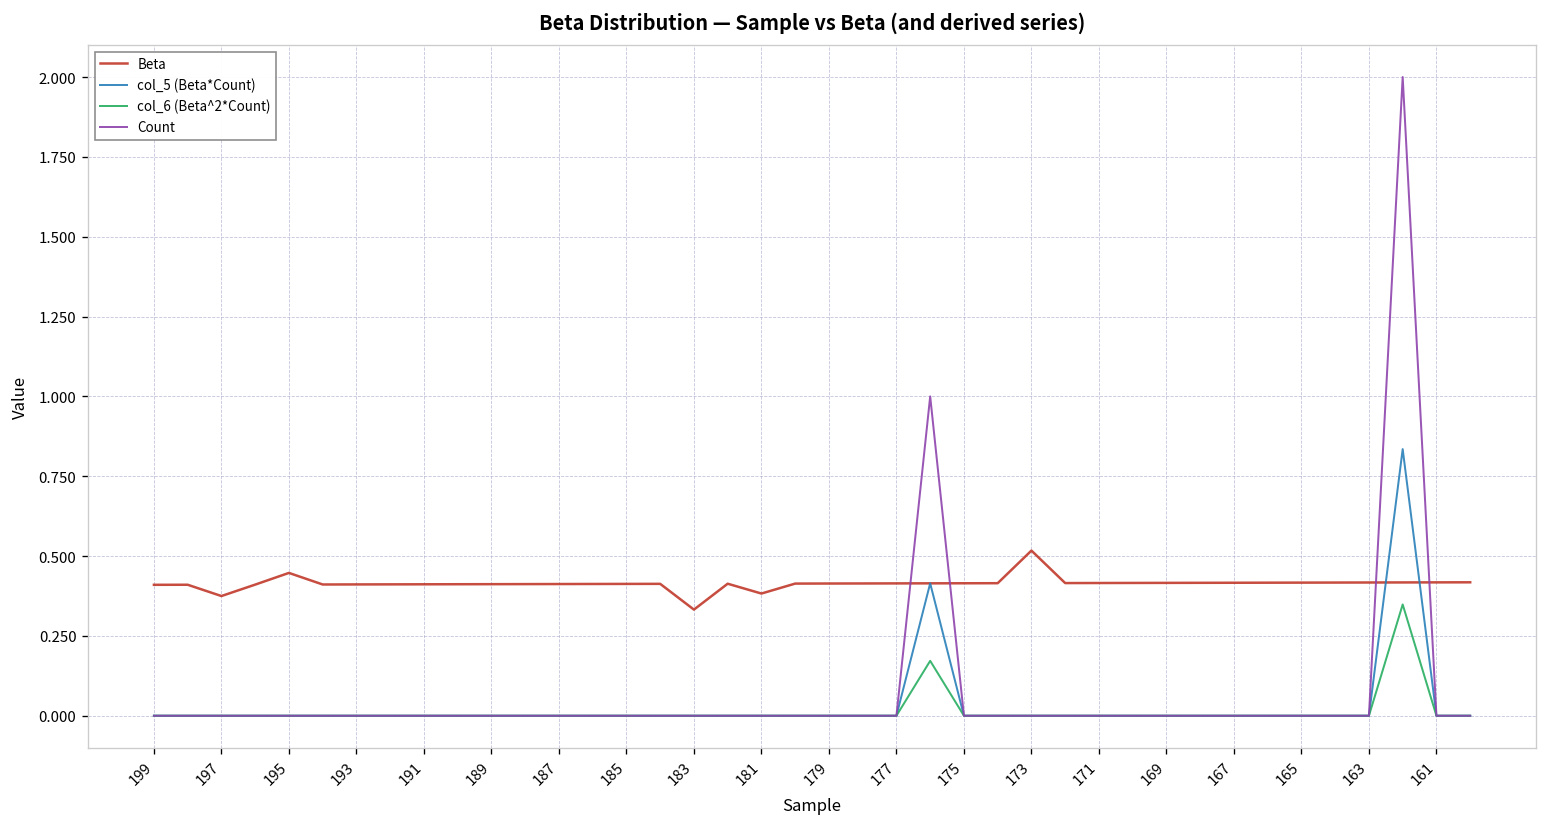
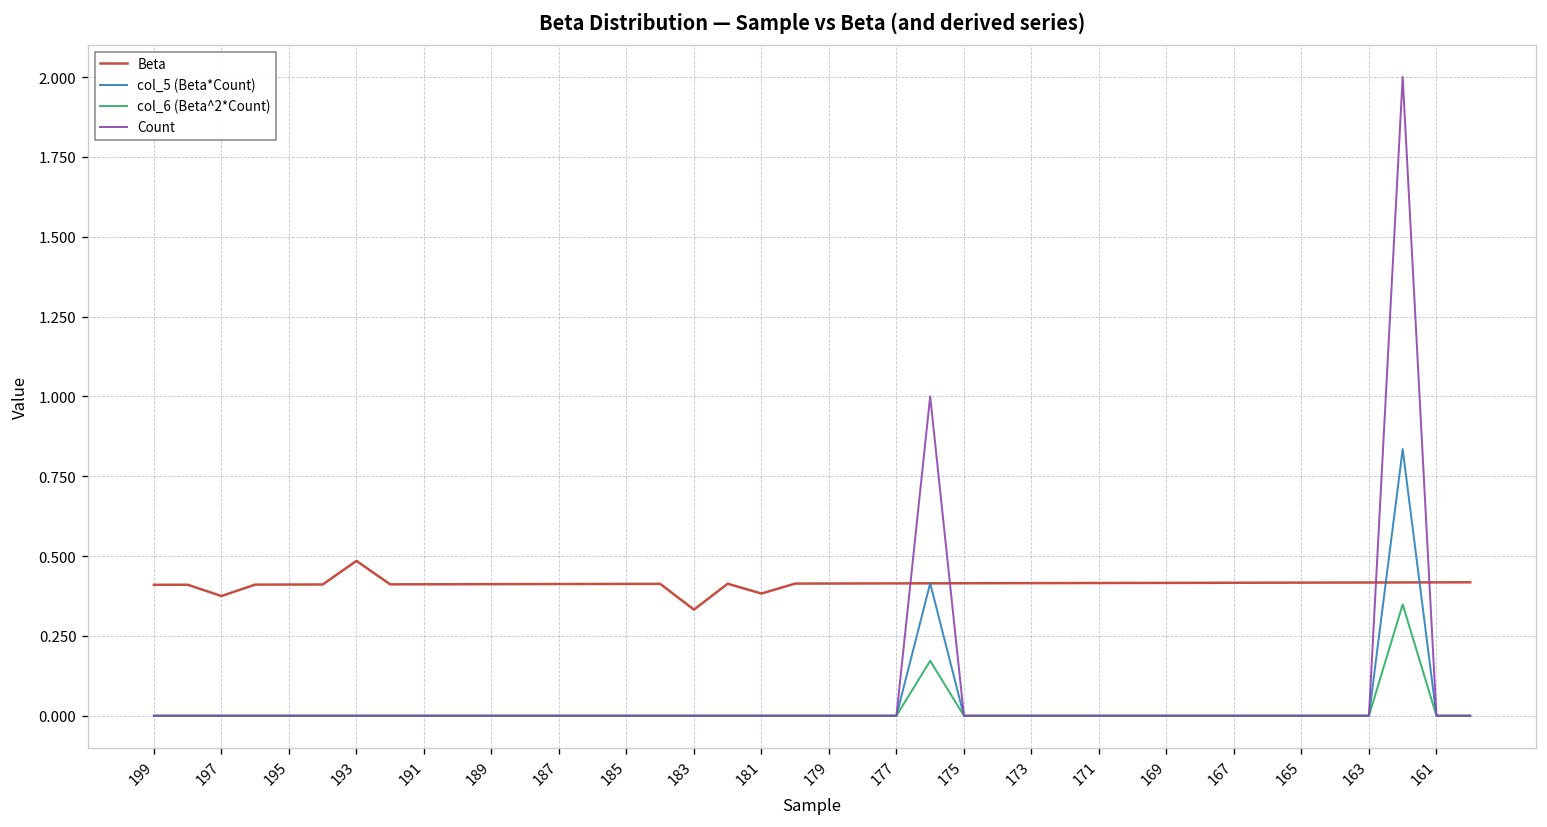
  {
    "Beta": {
      "199": 0.41,
      "197": 0.37,
-     "195": 0.45,
-     "193": 0.41,
+     "195": 0.41,
+     "193": 0.48,
      "191": 0.41,
      "189": 0.41,
      "187": 0.41,
      "185": 0.41,
      "183": 0.33,
      "181": 0.38,
      "179": 0.41,
      "177": 0.41,
      "175": 0.41,
-     "173": 0.52,
+     "173": 0.42,
      "171": 0.42,
      "169": 0.42,
      "167": 0.42,
      "165": 0.42,
      "163": 0.42,
      "161": 0.42
    }
  }
